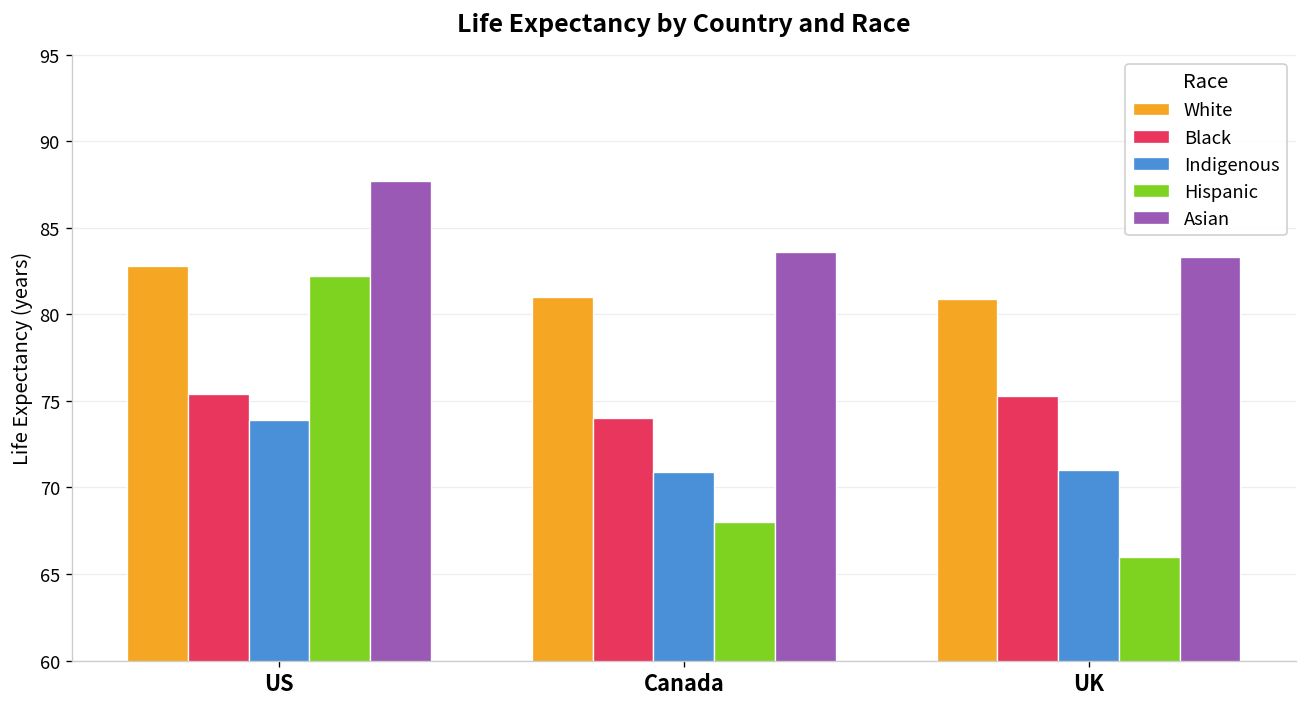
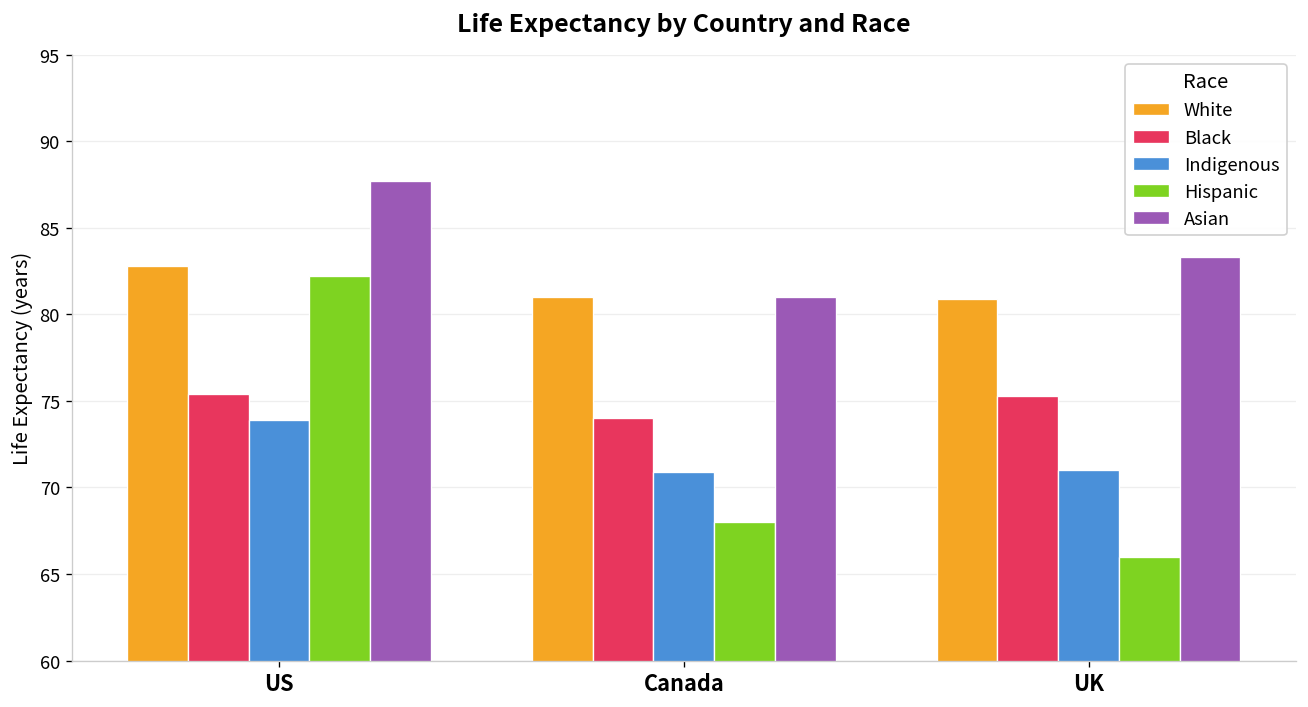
  {
    "White": {
      "US": 82.8,
      "Canada": 81.0,
      "UK": 80.9
    },
    "Black": {
      "US": 75.4,
      "Canada": 74.0,
      "UK": 75.3
    },
    "Indigenous": {
      "US": 73.9,
      "Canada": 70.9,
      "UK": 71.0
    },
    "Hispanic": {
      "US": 82.2,
      "Canada": 68.0,
      "UK": 66.0
    },
    "Asian": {
      "US": 87.7,
-     "Canada": 83.6,
+     "Canada": 81.0,
      "UK": 83.3
    }
  }
